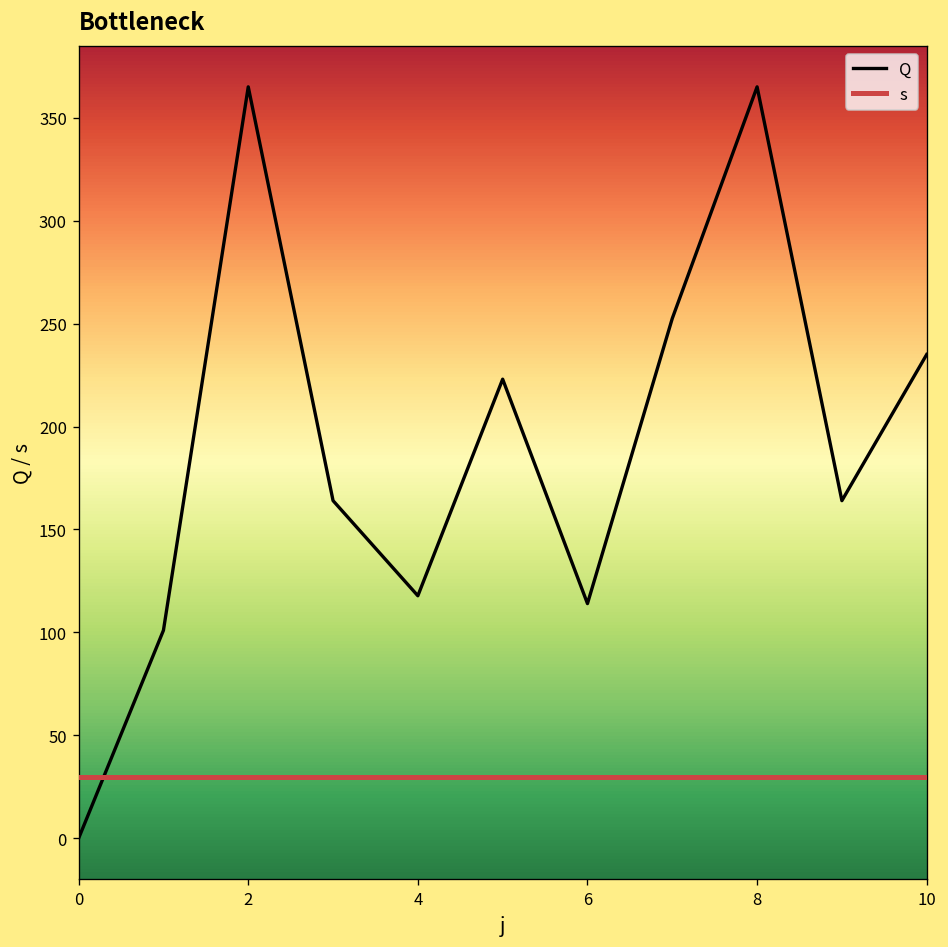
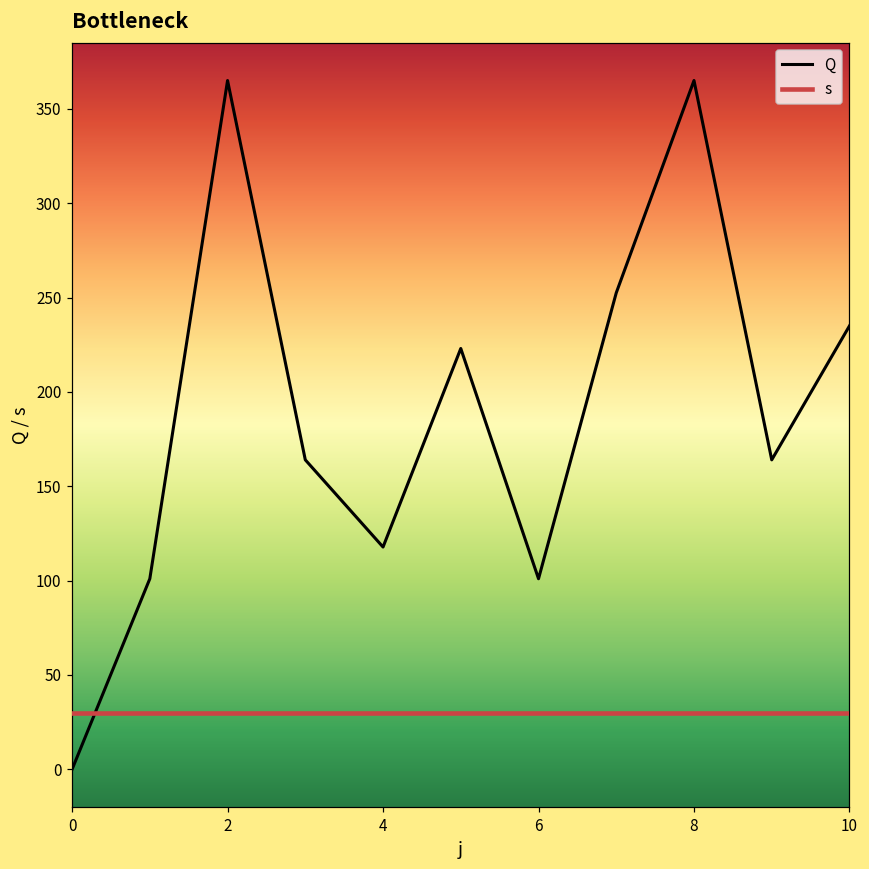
  {
    "Q": {
      "0": 0,
      "2": 365,
      "4": 118,
-     "6": 114,
+     "6": 101,
      "8": 365,
      "10": 235
    },
    "s": {
      "0": 30,
      "2": 30,
      "4": 30,
      "6": 30,
      "8": 30,
      "10": 30
    }
  }
